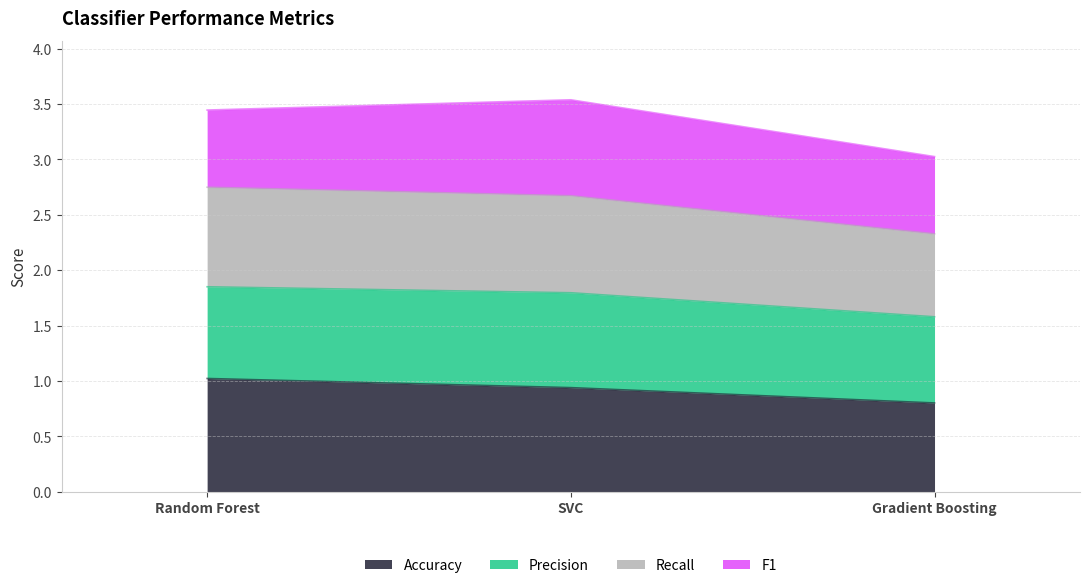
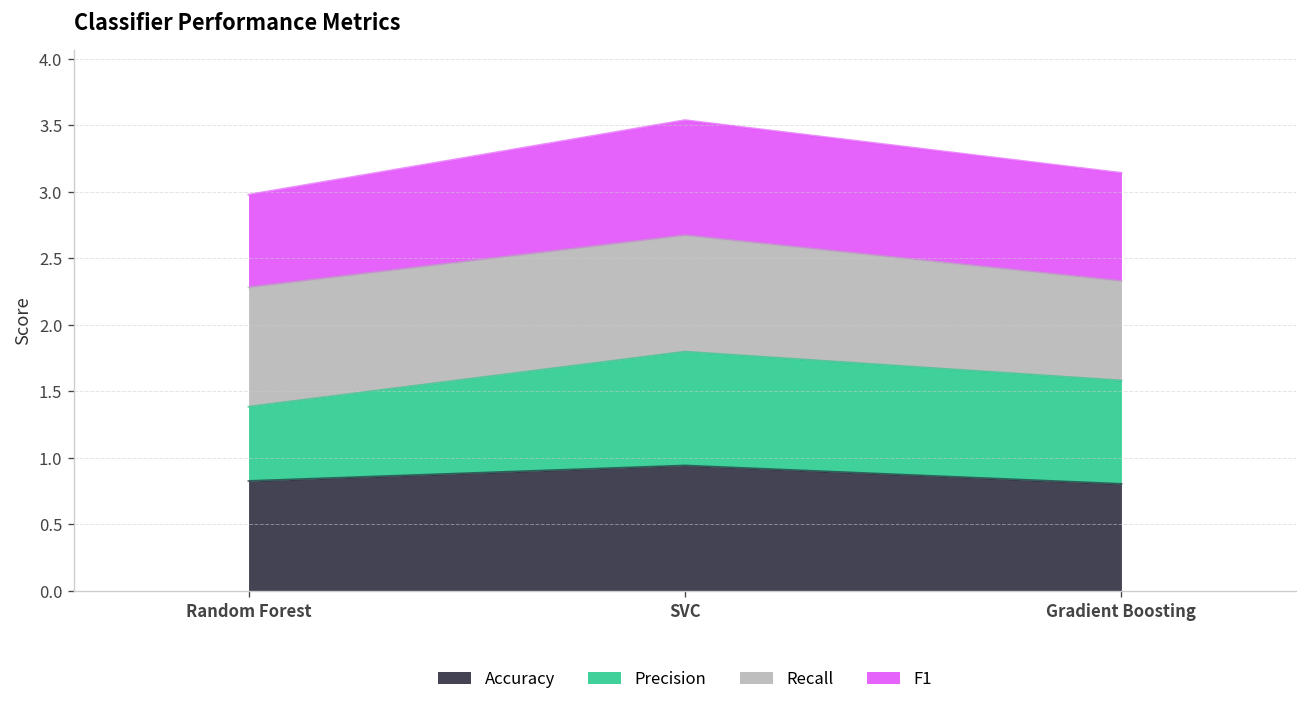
  {
    "Accuracy": {
-     "Random Forest": 1.02,
+     "Random Forest": 0.82,
      "SVC": 0.94,
      "Gradient Boosting": 0.80
    },
    "Precision": {
-     "Random Forest": 0.83,
+     "Random Forest": 0.56,
      "SVC": 0.86,
      "Gradient Boosting": 0.78
    },
    "Recall": {
      "Random Forest": 0.90,
      "SVC": 0.88,
      "Gradient Boosting": 0.75
    },
    "F1": {
      "Random Forest": 0.70,
      "SVC": 0.87,
-     "Gradient Boosting": 0.70
+     "Gradient Boosting": 0.81
    }
  }
